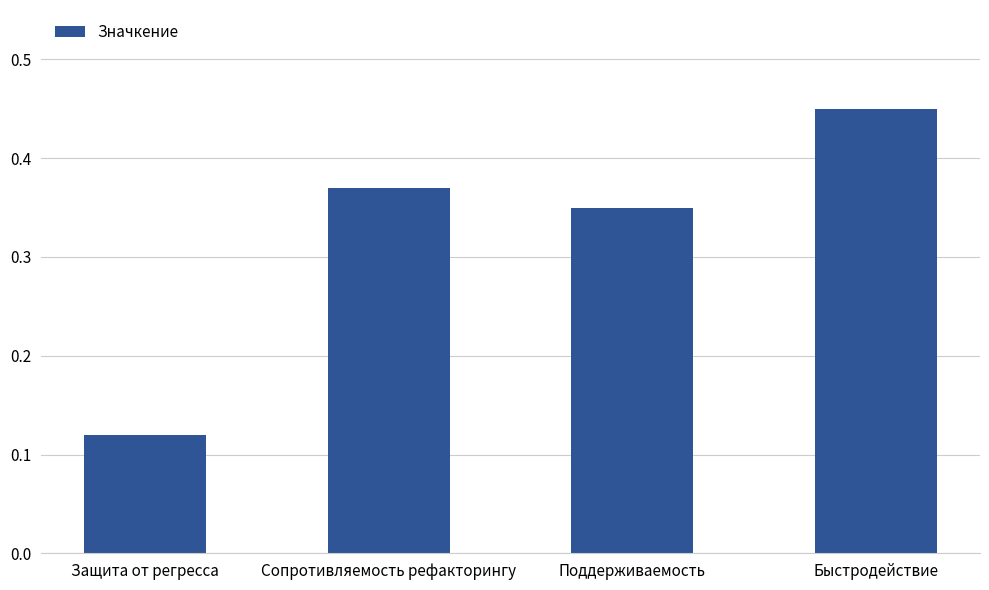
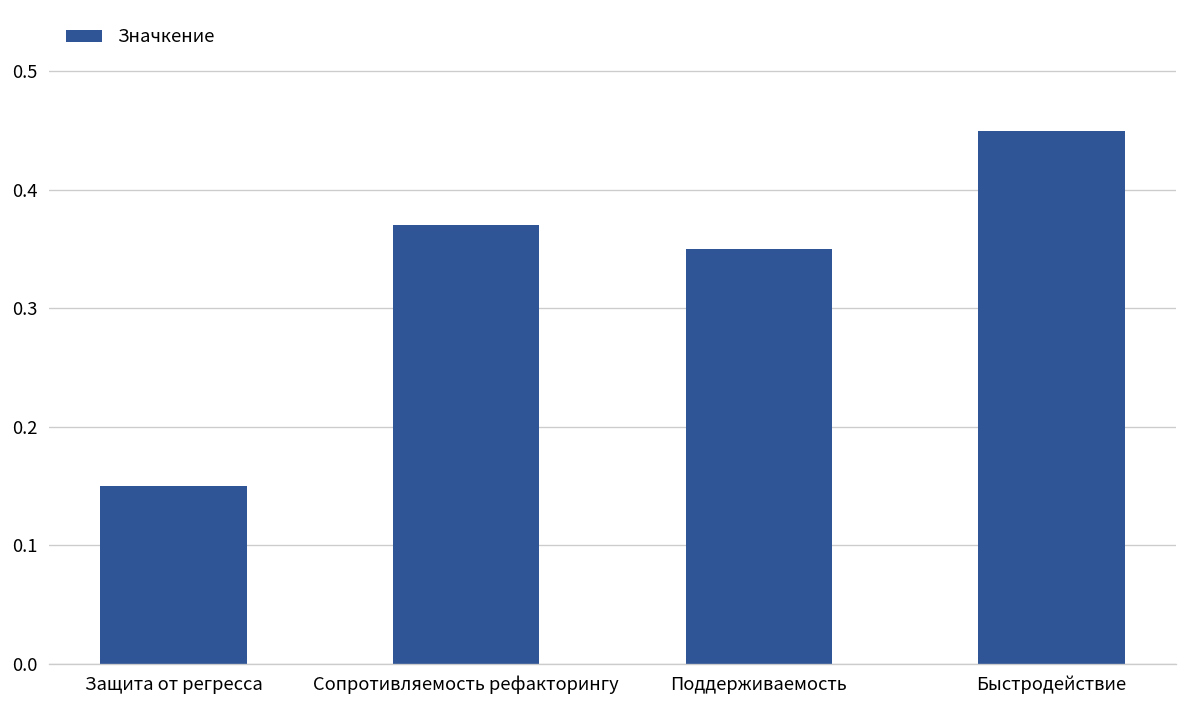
  {
-   "Защита от регресса": 0.12,
+   "Защита от регресса": 0.15,
    "Сопротивляемость рефакторингу": 0.37,
    "Поддерживаемость": 0.35,
    "Быстродействие": 0.45
  }
